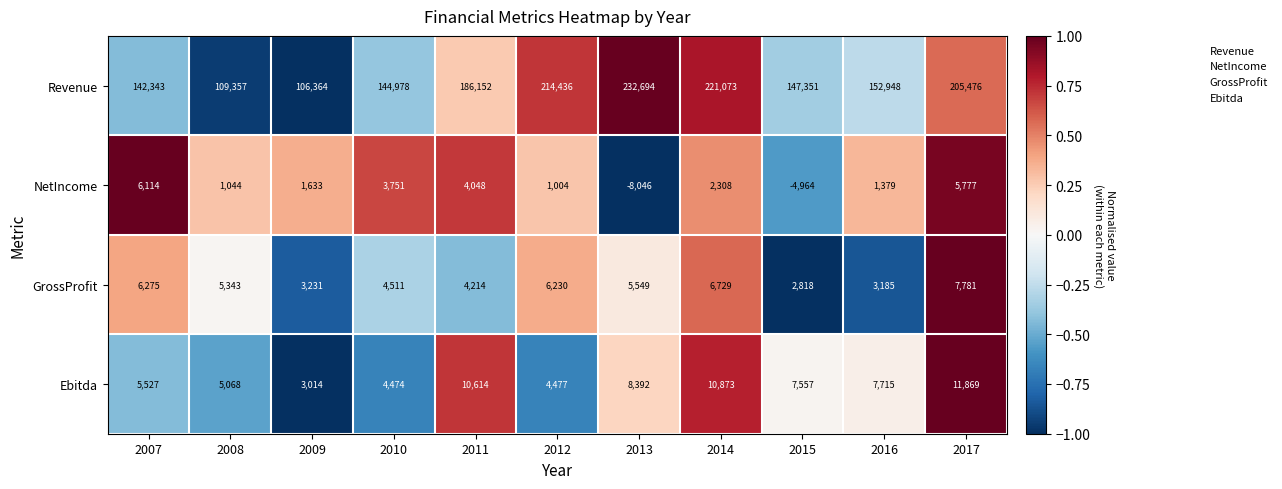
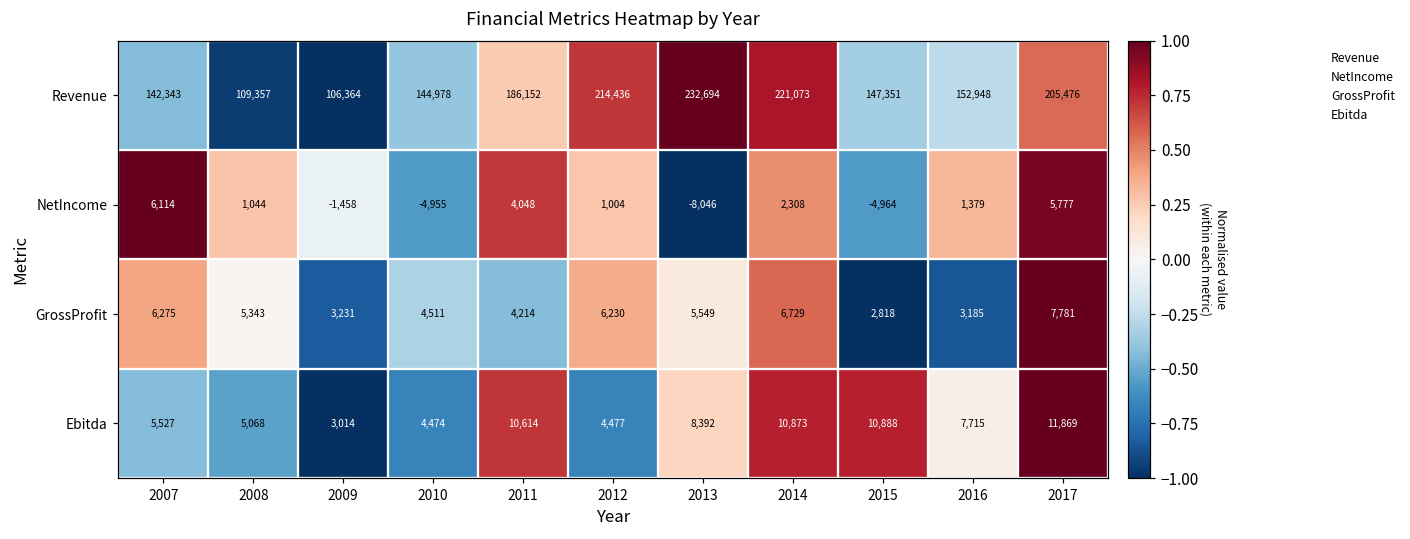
  {
    "Revenue": {
      "2007": "142,343",
      "2008": "109,357",
      "2009": "106,364",
      "2010": "144,978",
      "2011": "186,152",
      "2012": "214,436",
      "2013": "232,694",
      "2014": "221,073",
      "2015": "147,351",
      "2016": "152,948",
      "2017": "205,476"
    },
    "NetIncome": {
      "2007": "6,114",
      "2008": "1,044",
-     "2009": "1,633",
-     "2010": "3,751",
+     "2009": "-1,458",
+     "2010": "-4,955",
      "2011": "4,048",
      "2012": "1,004",
      "2013": "-8,046",
      "2014": "2,308",
      "2015": "-4,964",
      "2016": "1,379",
      "2017": "5,777"
    },
    "GrossProfit": {
      "2007": "6,275",
      "2008": "5,343",
      "2009": "3,231",
      "2010": "4,511",
      "2011": "4,214",
      "2012": "6,230",
      "2013": "5,549",
      "2014": "6,729",
      "2015": "2,818",
      "2016": "3,185",
      "2017": "7,781"
    },
    "Ebitda": {
      "2007": "5,527",
      "2008": "5,068",
      "2009": "3,014",
      "2010": "4,474",
      "2011": "10,614",
      "2012": "4,477",
      "2013": "8,392",
      "2014": "10,873",
-     "2015": "7,557",
+     "2015": "10,888",
      "2016": "7,715",
      "2017": "11,869"
    }
  }
